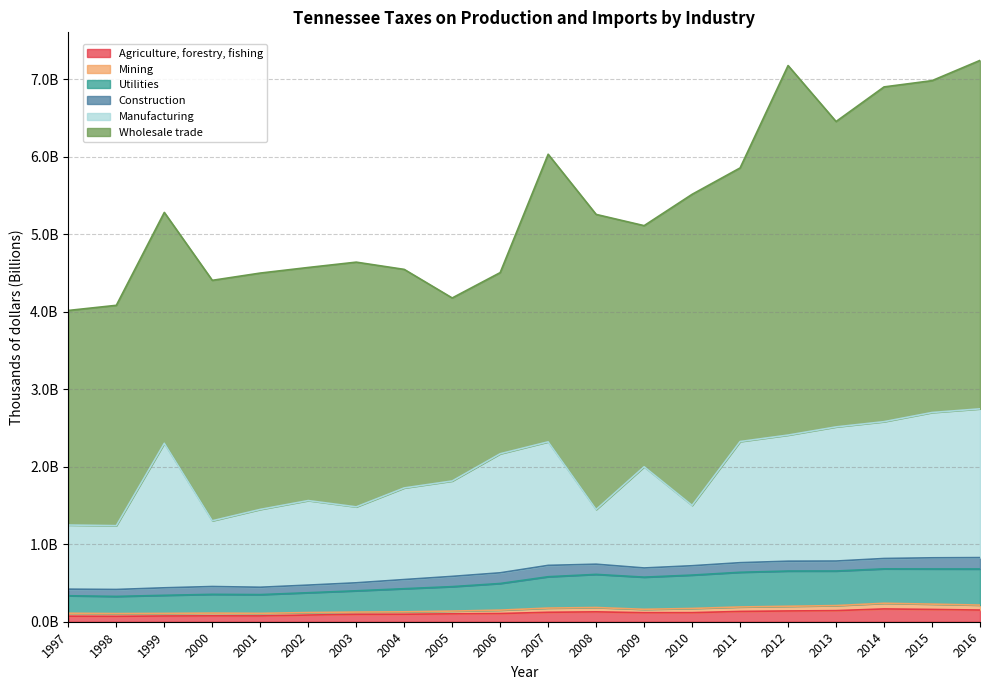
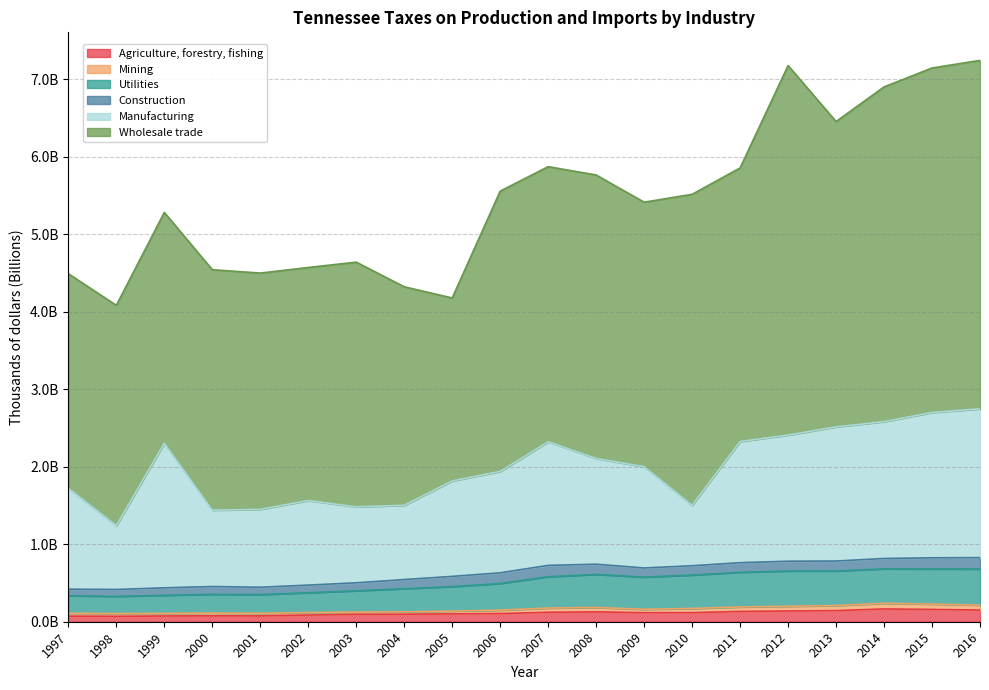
  {
    "Agriculture, forestry, fishing": {
      "1997": 100000000,
      "1998": 100000000,
      "1999": 100000000,
      "2000": 100000000,
      "2001": 100000000,
      "2005": 100000000,
      "2006": 100000000,
      "2007": 100000000,
      "2008": 100000000,
      "2009": 100000000,
      "2010": 100000000,
      "2011": 100000000,
      "2012": 100000000,
      "2013": 100000000,
      "2014": 200000000,
      "2015": 200000000,
      "2016": 200000000
    },
    "Mining": {
      "1997": 0,
      "1998": 0,
      "1999": 0,
      "2000": 0,
      "2001": 0,
      "2005": 0,
      "2006": 0,
      "2007": 100000000,
      "2008": 100000000,
      "2009": 0,
      "2010": 100000000,
      "2011": 100000000,
      "2012": 100000000,
      "2013": 100000000,
      "2014": 100000000,
      "2015": 100000000,
      "2016": 100000000
    },
    "Manufacturing": {
-     "1997": 800000000,
+     "1997": 1300000000,
      "1998": 800000000,
      "1999": 1900000000,
-     "2000": 800000000,
+     "2000": 1000000000,
      "2001": 1000000000,
      "2002": 1100000000,
      "2003": 1000000000,
-     "2004": 1200000000,
+     "2004": 1000000000,
      "2005": 1200000000,
-     "2006": 1500000000,
+     "2006": 1300000000,
      "2007": 1600000000,
-     "2008": 700000000,
+     "2008": 1400000000,
      "2009": 1300000000,
      "2010": 800000000,
      "2011": 1600000000,
      "2012": 1600000000,
      "2013": 1700000000,
      "2014": 1800000000,
      "2015": 1900000000,
      "2016": 1900000000
    },
    "Wholesale trade": {
      "1997": 2800000000,
      "1998": 2800000000,
      "1999": 3000000000,
      "2000": 3100000000,
      "2001": 3100000000,
      "2002": 3000000000,
      "2003": 3200000000,
      "2004": 2800000000,
      "2005": 2400000000,
-     "2006": 2300000000,
-     "2007": 3700000000,
-     "2008": 3800000000,
-     "2009": 3100000000,
+     "2006": 3600000000,
+     "2007": 3600000000,
+     "2008": 3700000000,
+     "2009": 3400000000,
      "2010": 4000000000,
      "2011": 3500000000,
      "2012": 4800000000,
      "2013": 3900000000,
      "2014": 4300000000,
-     "2015": 4300000000,
+     "2015": 4400000000,
      "2016": 4500000000
    }
  }
